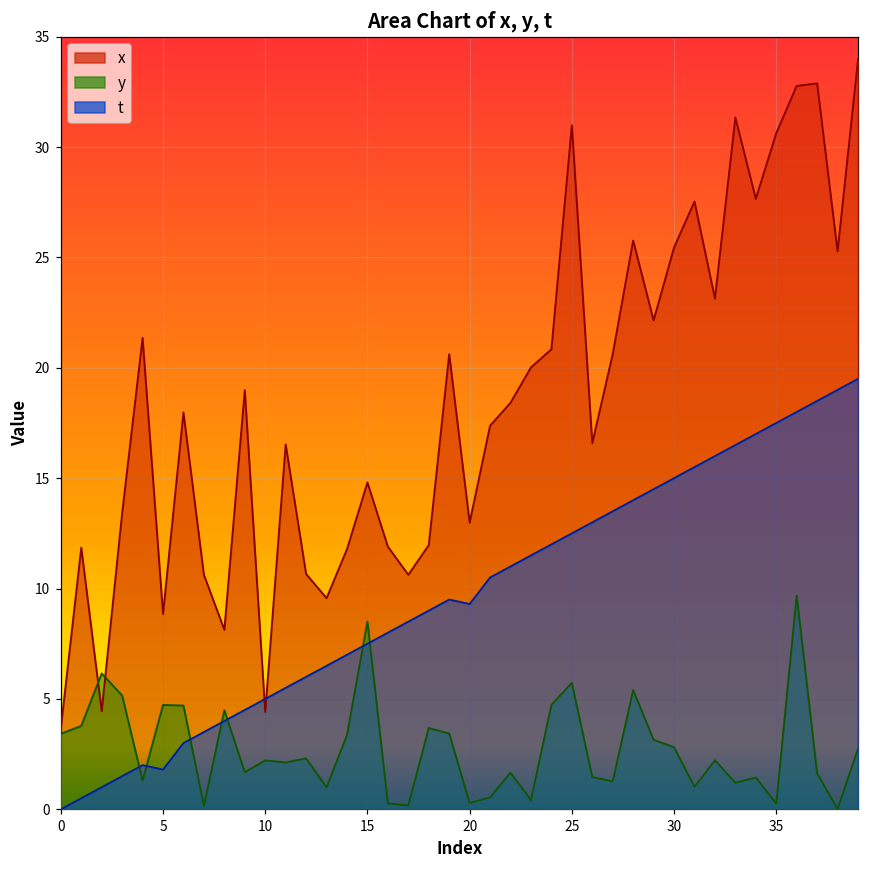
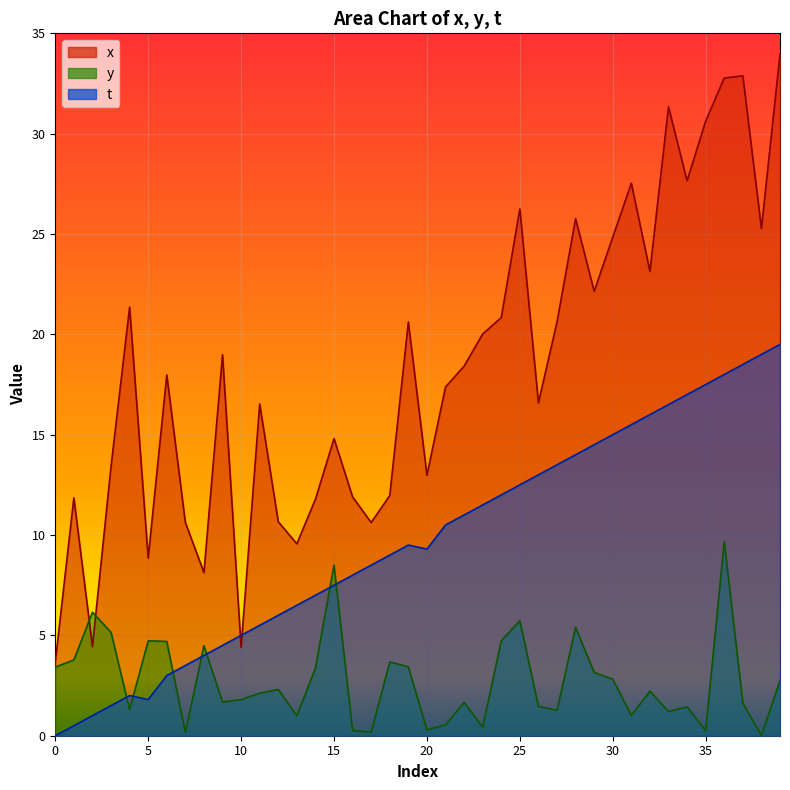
  {
    "x": {
      "0": 3.7,
      "5": 8.8,
      "10": 4.4,
      "15": 14.8,
      "20": 13.0,
-     "25": 31.0,
-     "30": 25.4,
+     "25": 26.3,
+     "30": 24.8,
      "35": 30.6
    },
    "y": {
      "0": 3.4,
      "5": 4.7,
-     "10": 2.2,
+     "10": 1.8,
      "15": 8.5,
      "20": 0.3,
      "25": 5.7,
      "30": 2.8,
      "35": 0.3
    },
    "t": {
      "0": 0.0,
      "5": 1.8,
      "10": 5.0,
      "15": 7.5,
      "20": 9.3,
      "25": 12.5,
      "30": 15.0,
      "35": 17.5
    }
  }
